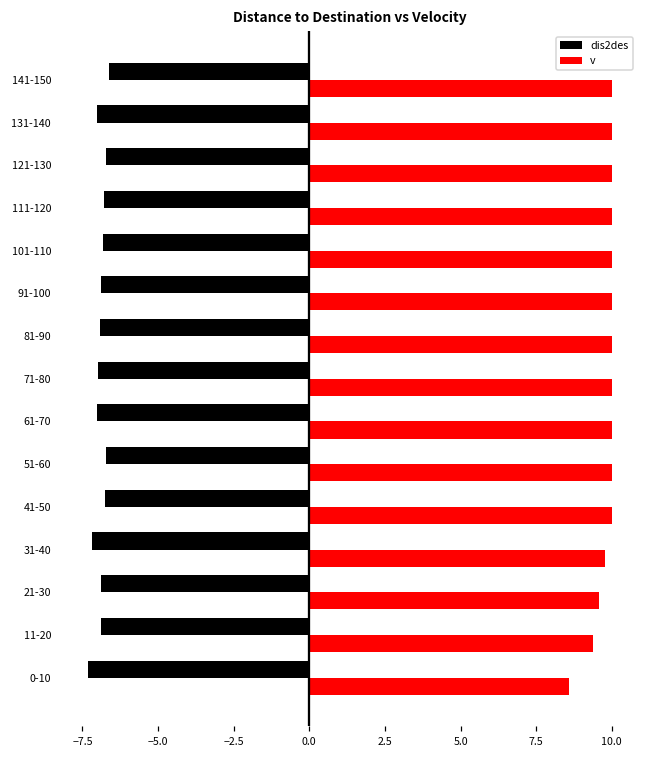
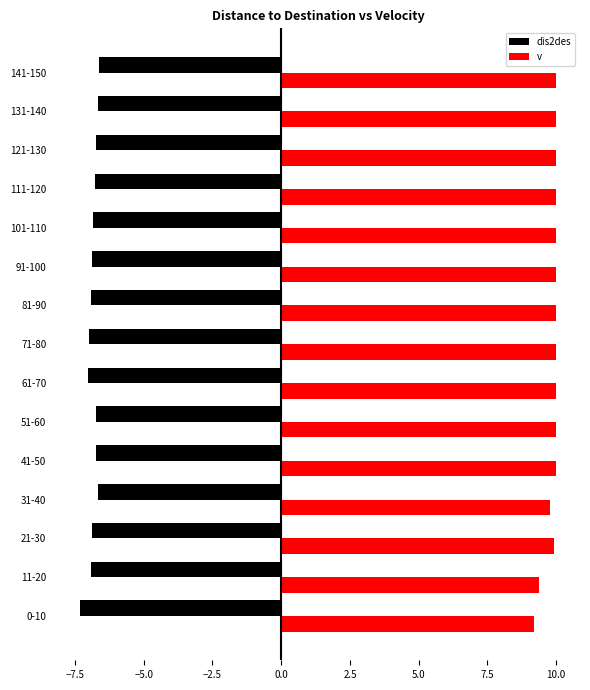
  {
    "dis2des": {
      "141-150": -6.6,
-     "131-140": -7.0,
+     "131-140": -6.7,
      "121-130": -6.7,
      "111-120": -6.8,
      "101-110": -6.8,
      "91-100": -6.9,
      "81-90": -6.9,
      "71-80": -7.0,
      "61-70": -7.0,
      "51-60": -6.7,
      "41-50": -6.7,
-     "31-40": -7.2,
+     "31-40": -6.7,
      "21-30": -6.9,
      "11-20": -6.9,
      "0-10": -7.3
    },
    "v": {
      "141-150": 10.0,
      "131-140": 10.0,
      "121-130": 10.0,
      "111-120": 10.0,
      "101-110": 10.0,
      "91-100": 10.0,
      "81-90": 10.0,
      "71-80": 10.0,
      "61-70": 10.0,
      "51-60": 10.0,
      "41-50": 10.0,
      "31-40": 9.8,
-     "21-30": 9.6,
+     "21-30": 9.9,
      "11-20": 9.4,
-     "0-10": 8.6
+     "0-10": 9.2
    }
  }
